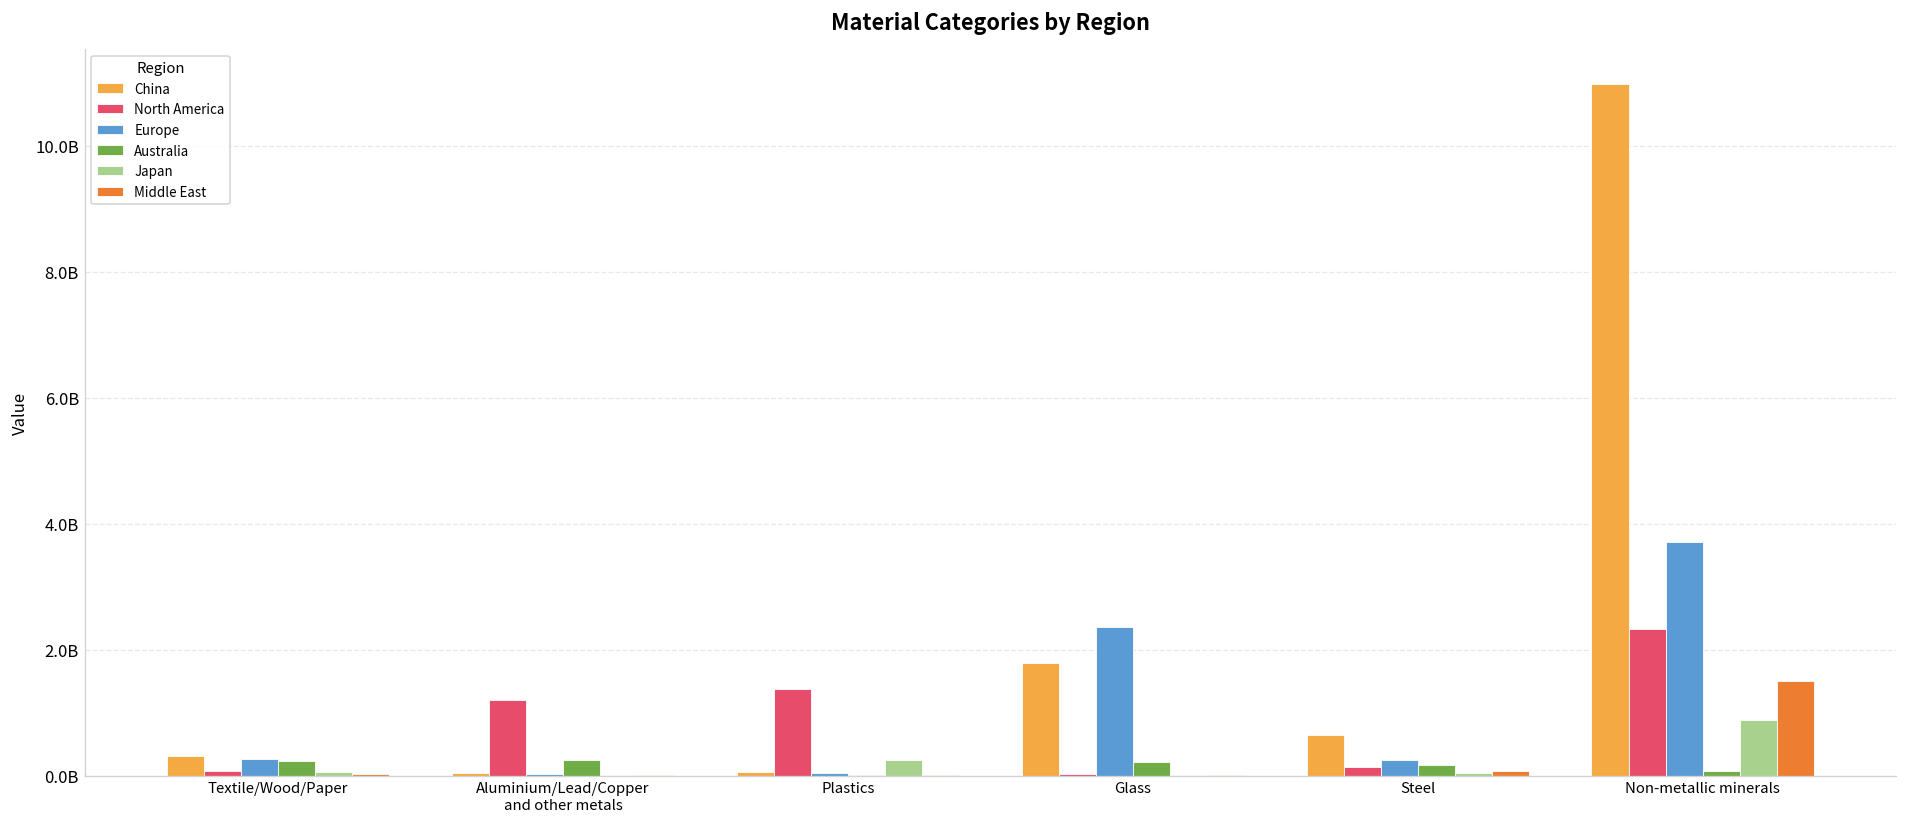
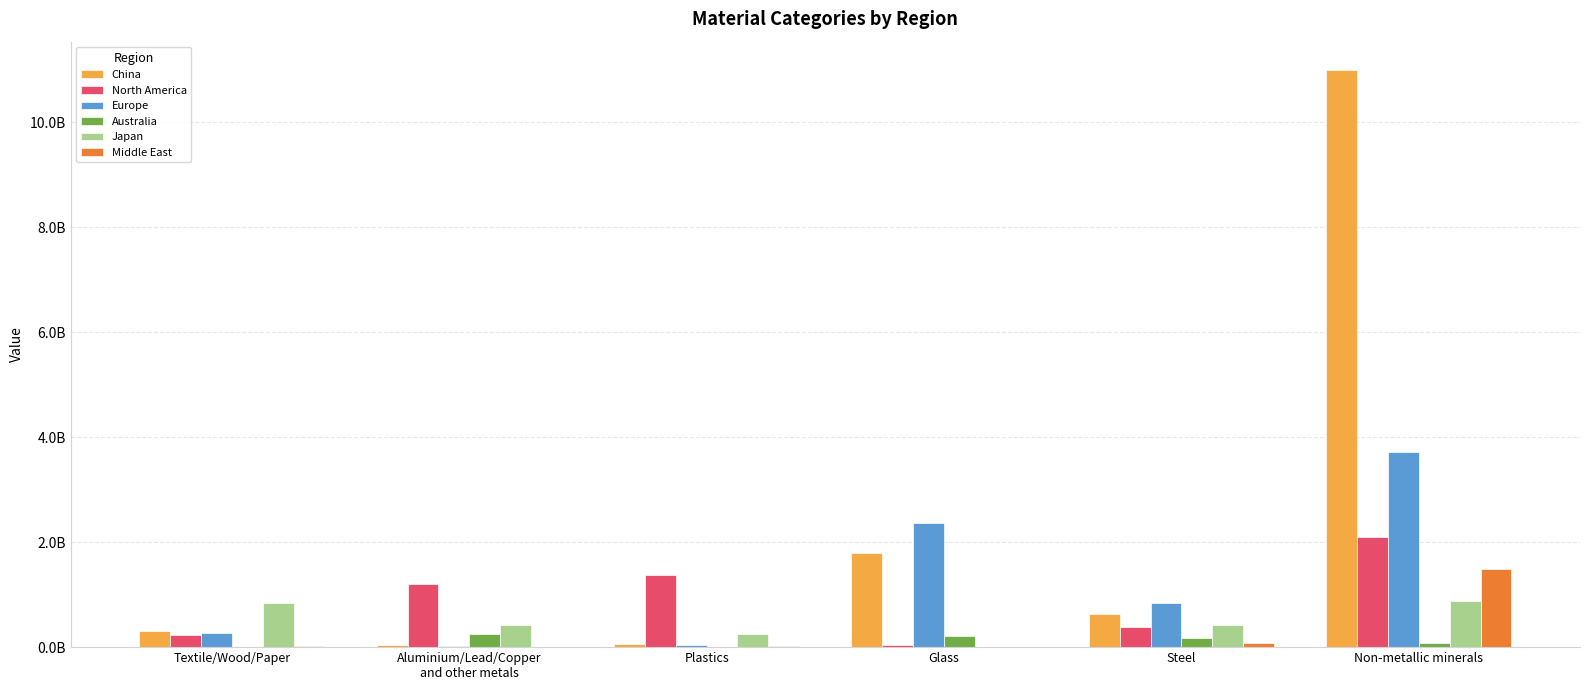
  {
    "North America": {
-     "Textile/Wood/Paper": 100000000,
+     "Textile/Wood/Paper": 200000000,
      "Aluminium/Lead/Copper and other metals": 1200000000,
      "Plastics": 1400000000,
-     "Steel": 100000000,
-     "Non-metallic minerals": 2300000000
+     "Steel": 400000000,
+     "Non-metallic minerals": 2100000000
    },
    "Europe": {
      "Textile/Wood/Paper": 300000000,
      "Glass": 2400000000,
-     "Steel": 300000000,
+     "Steel": 800000000,
      "Non-metallic minerals": 3700000000
    },
    "Australia": {
-     "Textile/Wood/Paper": 200000000,
+     "Textile/Wood/Paper": 0,
      "Aluminium/Lead/Copper and other metals": 300000000,
      "Glass": 200000000,
      "Steel": 200000000,
      "Non-metallic minerals": 100000000
    },
    "Japan": {
-     "Textile/Wood/Paper": 100000000,
-     "Aluminium/Lead/Copper and other metals": 0,
+     "Textile/Wood/Paper": 800000000,
+     "Aluminium/Lead/Copper and other metals": 400000000,
      "Plastics": 200000000,
-     "Steel": 0,
+     "Steel": 400000000,
      "Non-metallic minerals": 900000000
    }
  }
